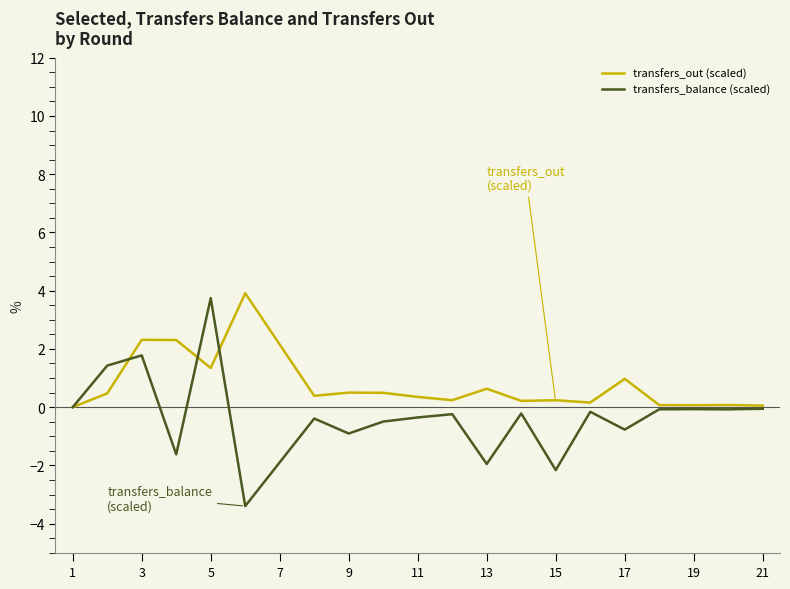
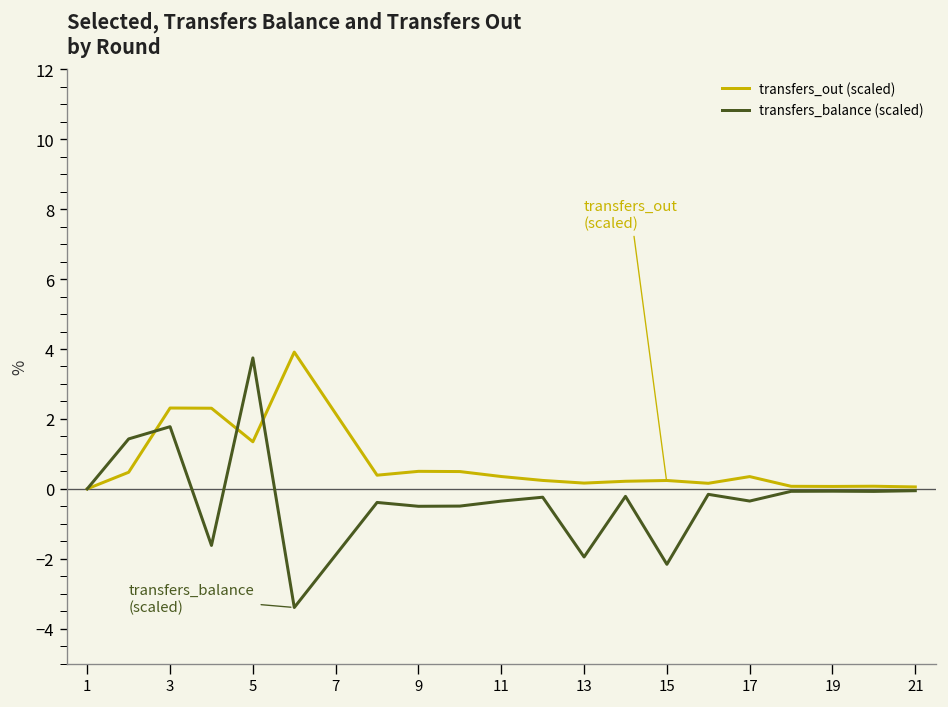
  {
    "transfers_out (scaled)": {
      "3": 2.3,
      "5": 1.3,
      "9": 0.5,
      "11": 0.4,
-     "13": 0.6,
+     "13": 0.2,
      "15": 0.2,
-     "17": 1.0,
+     "17": 0.4,
      "19": 0.1,
      "21": 0.1
    },
    "transfers_balance (scaled)": {
      "3": 1.8,
      "5": 3.7,
-     "9": -0.9,
+     "9": -0.5,
      "11": -0.4,
      "13": -2.0,
      "15": -2.2,
-     "17": -0.8,
+     "17": -0.4,
      "19": -0.1,
      "21": -0.1
    }
  }
